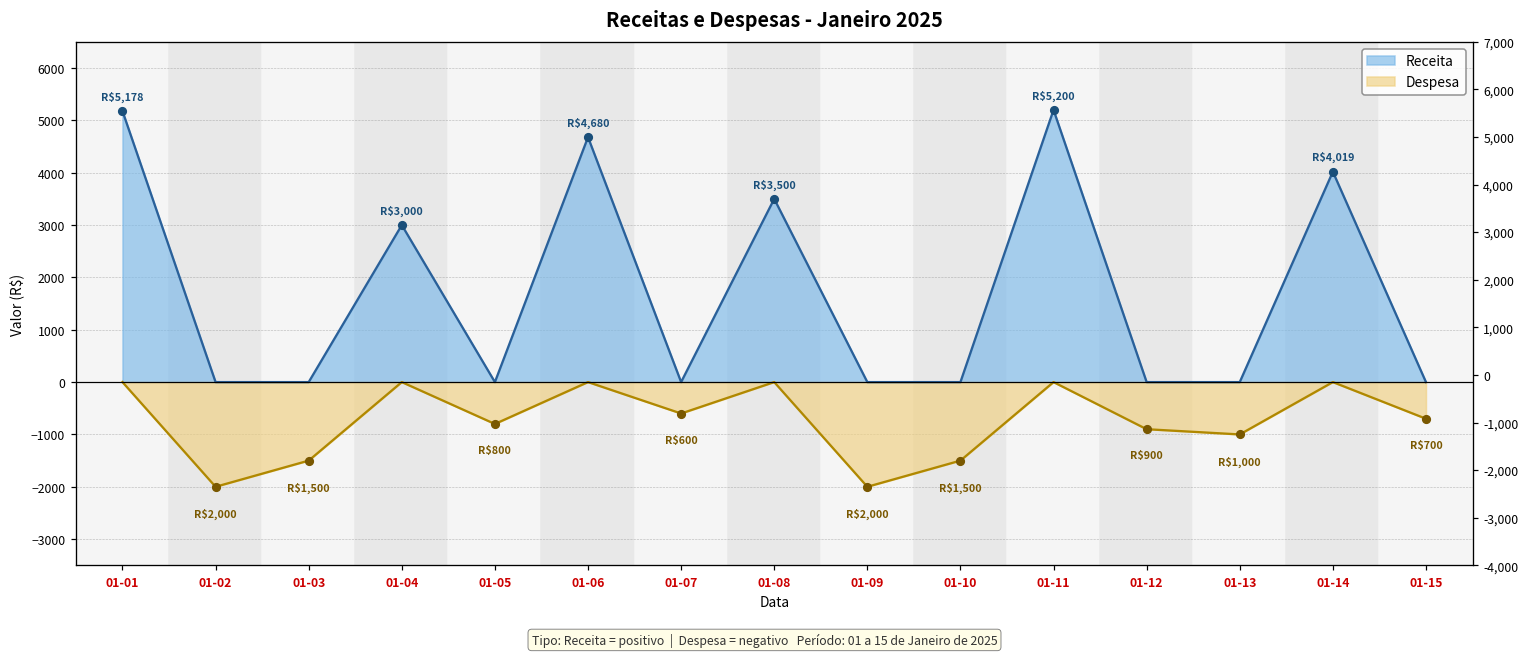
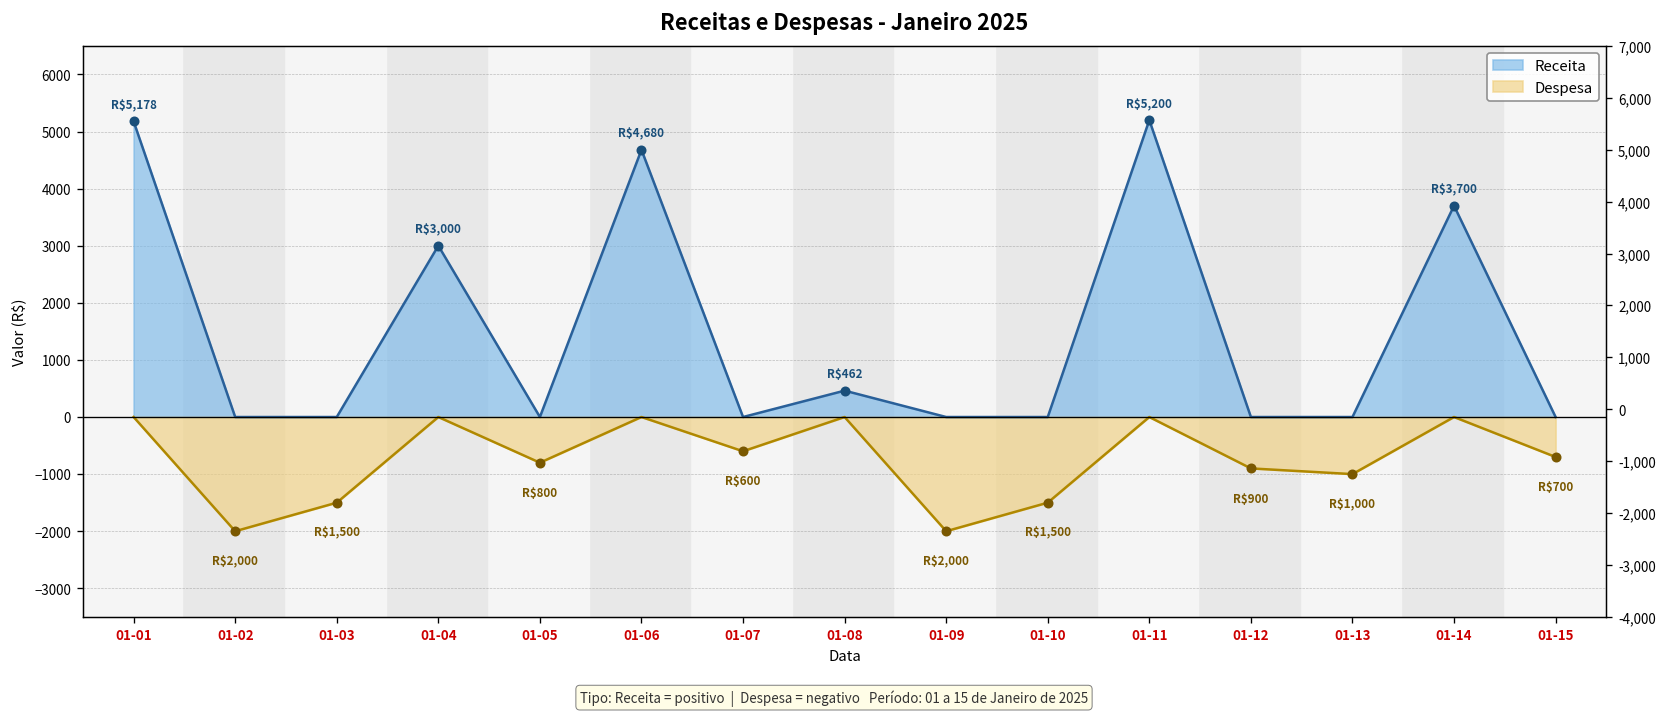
  {
    "Receita": {
-     "01-08": "$3,500",
-     "01-14": "$4,019"
+     "01-08": "$462",
+     "01-14": "$3,700"
    }
  }
